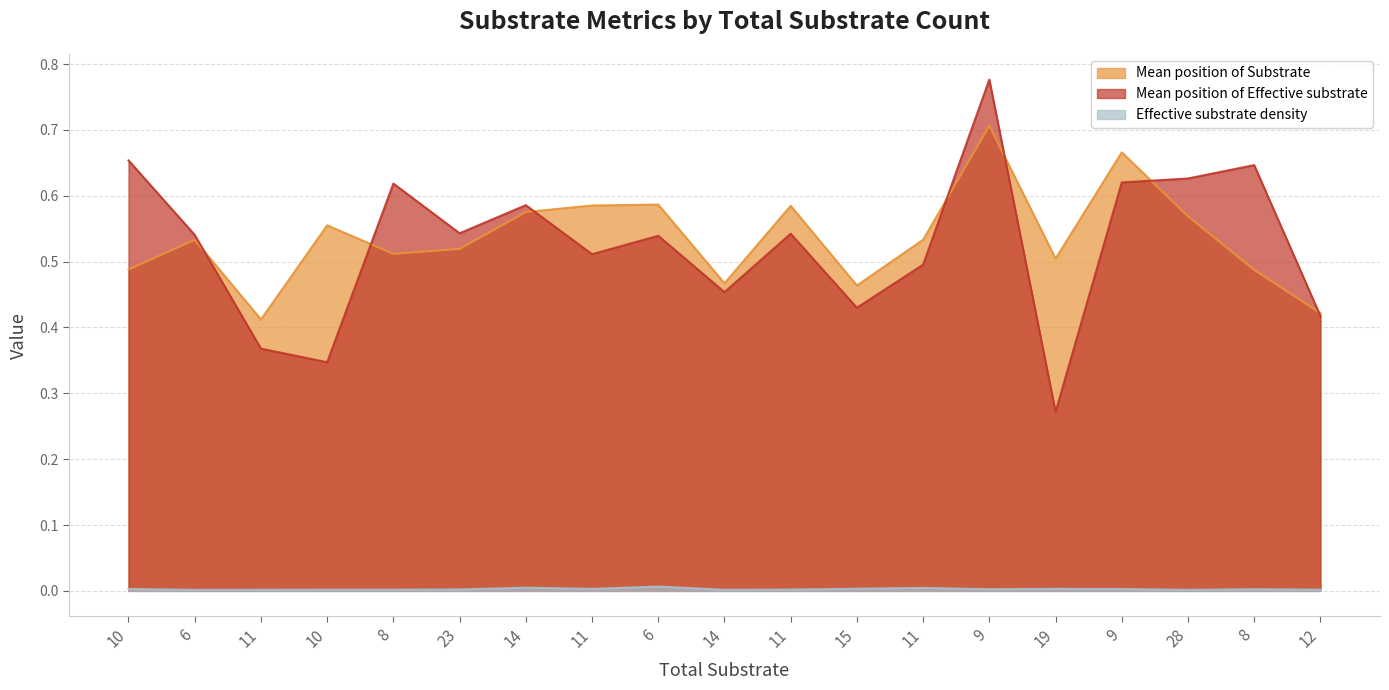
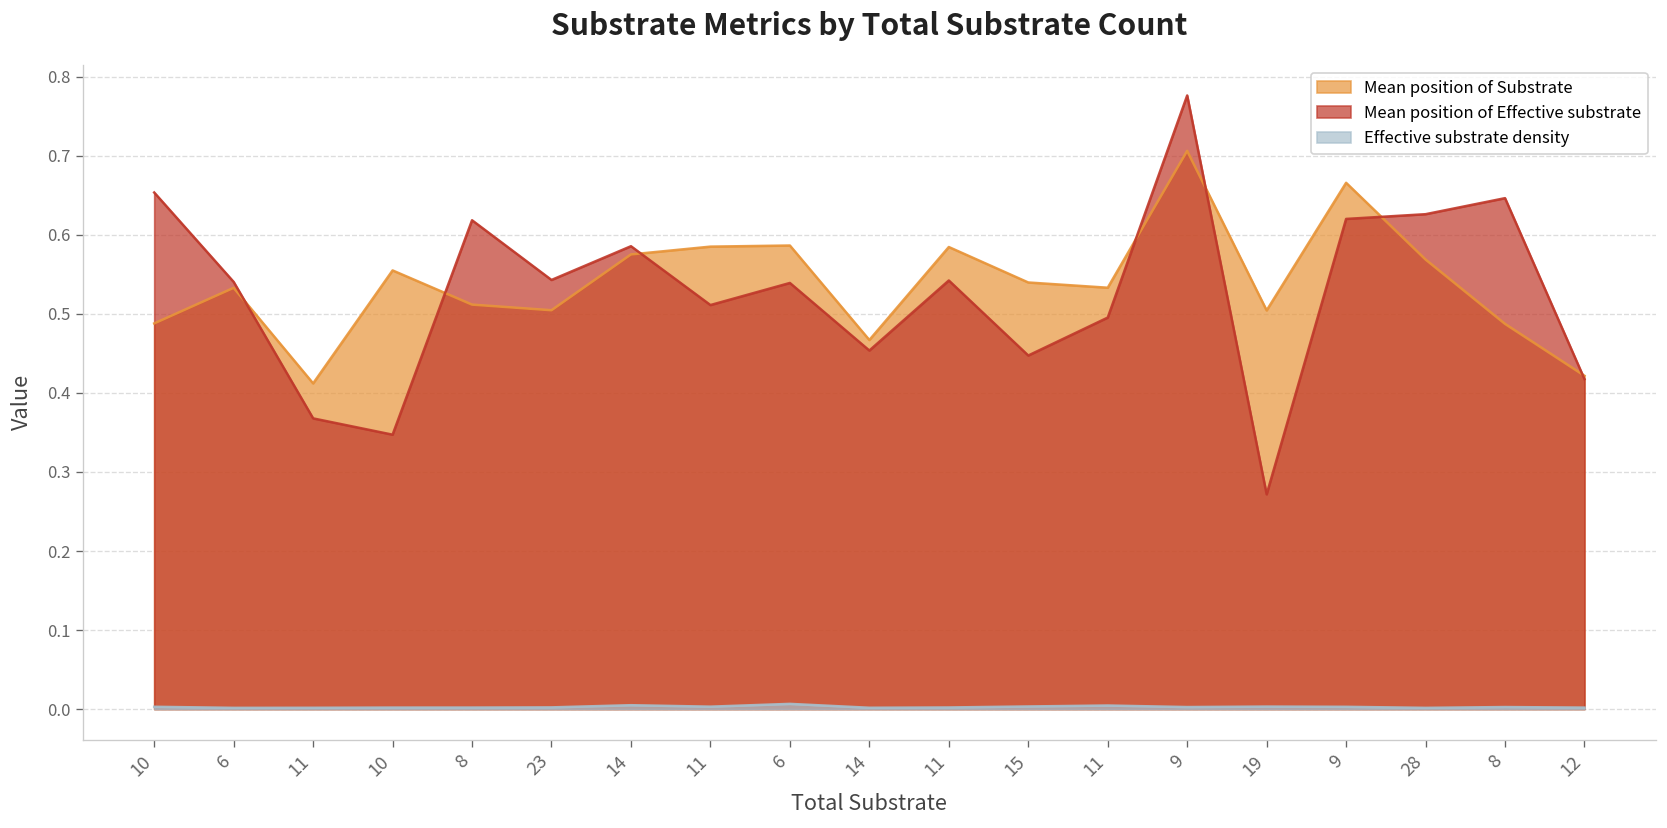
  {
    "Mean position of Substrate": {
-     "23": 0.52,
-     "15": 0.46,
+     "23": 0.50,
+     "15": 0.54,
      "19": 0.50,
      "28": 0.57,
      "12": 0.42
    },
    "Mean position of Effective substrate": {
      "23": 0.54,
-     "15": 0.43,
+     "15": 0.45,
      "19": 0.27,
      "28": 0.63,
      "12": 0.42
    },
    "Effective substrate density": {
      "23": 0.00,
      "15": 0.00,
      "19": 0.00,
      "28": 0.00,
      "12": 0.00
    }
  }
